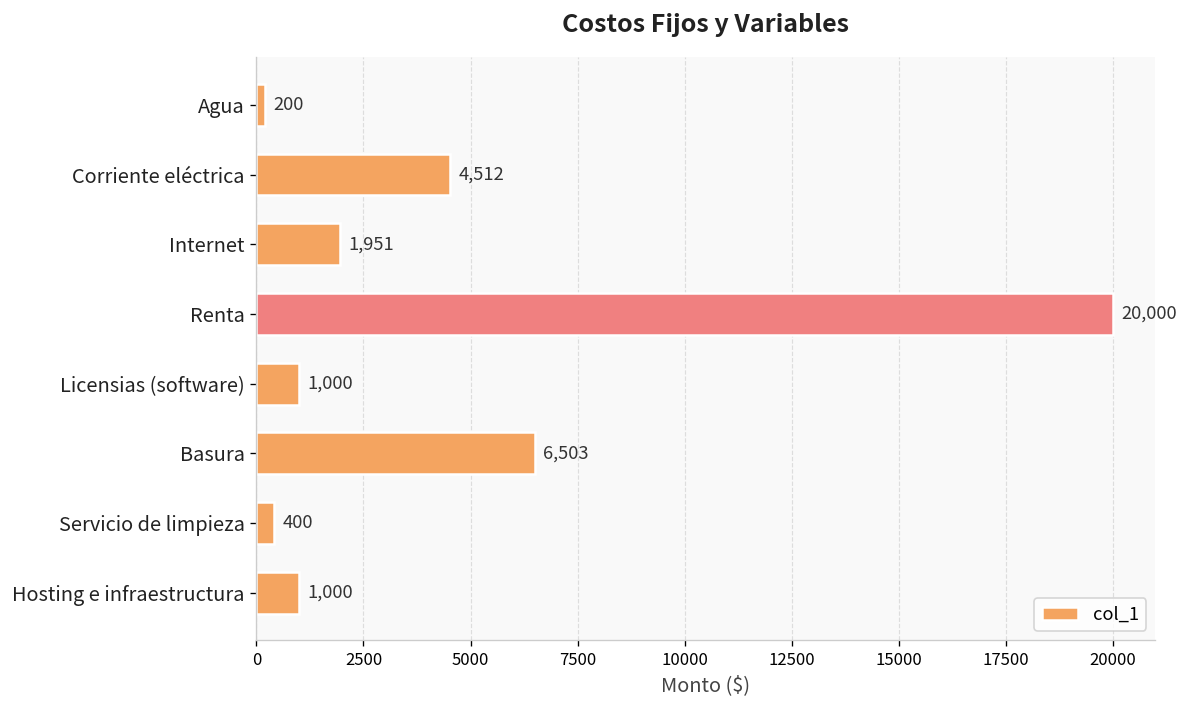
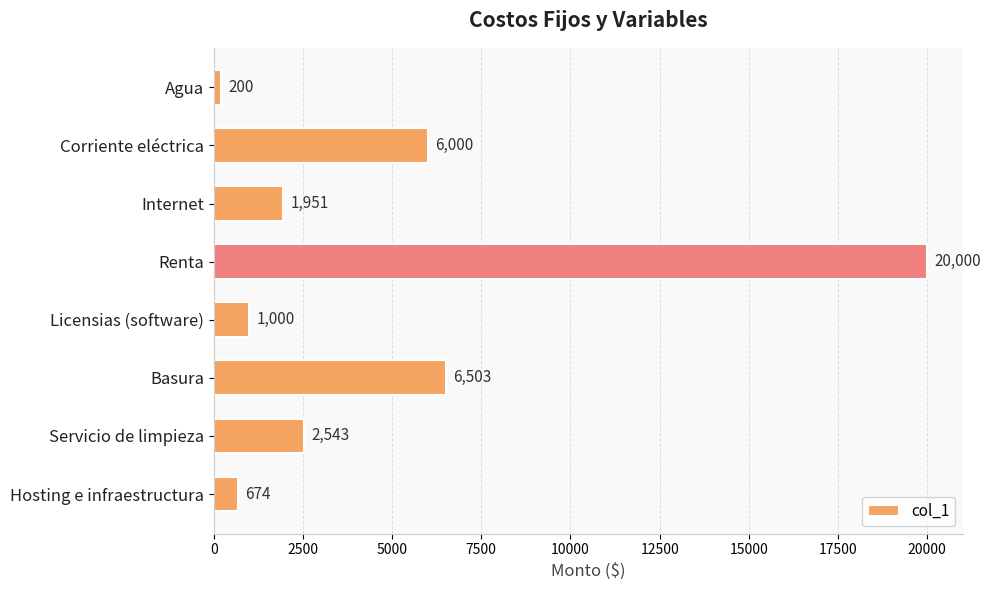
  {
    "Agua": "200",
-   "Corriente eléctrica": "4,512",
+   "Corriente eléctrica": "6,000",
    "Internet": "1,951",
    "Renta": "20,000",
    "Licensias (software)": "1,000",
    "Basura": "6,503",
-   "Servicio de limpieza": "400",
-   "Hosting e infraestructura": "1,000"
+   "Servicio de limpieza": "2,543",
+   "Hosting e infraestructura": "674"
  }
